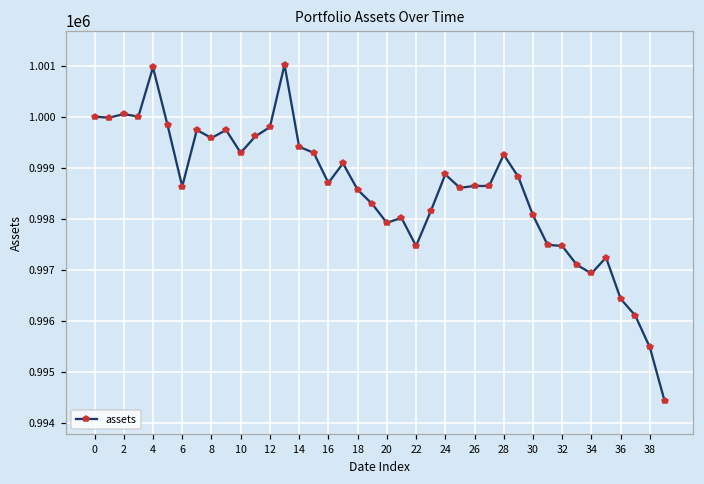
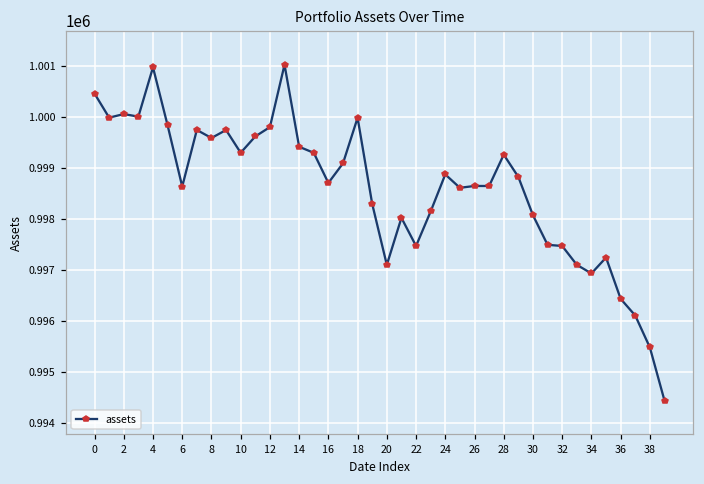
  {
-   "0": 1000000,
+   "0": 1000500,
    "2": 1000100,
    "4": 1001000,
    "6": 998600,
    "8": 999600,
    "10": 999300,
    "12": 999800,
    "14": 999400,
    "16": 998700,
-   "18": 998600,
-   "20": 997900,
+   "18": 1000000,
+   "20": 997100,
    "22": 997500,
    "24": 998900,
    "26": 998600,
    "28": 999300,
    "30": 998100,
    "32": 997500,
    "34": 996900,
    "36": 996400,
    "38": 995500
  }
